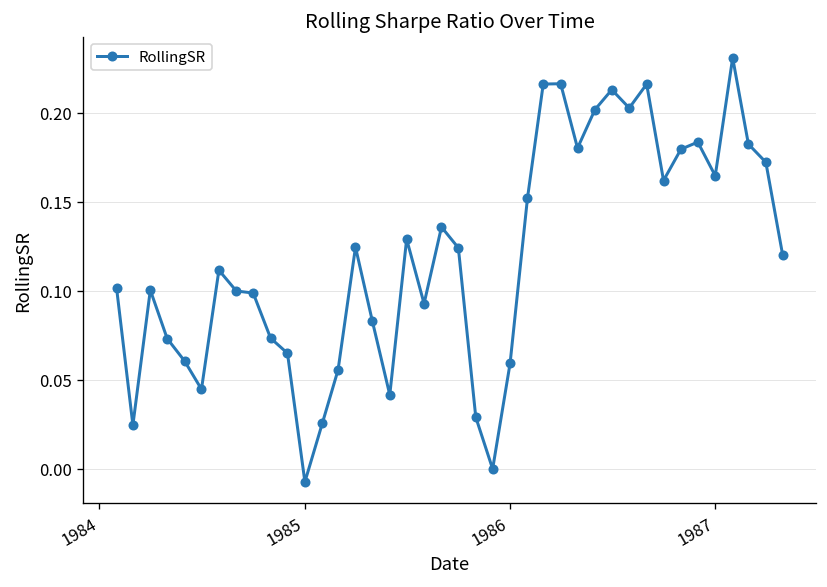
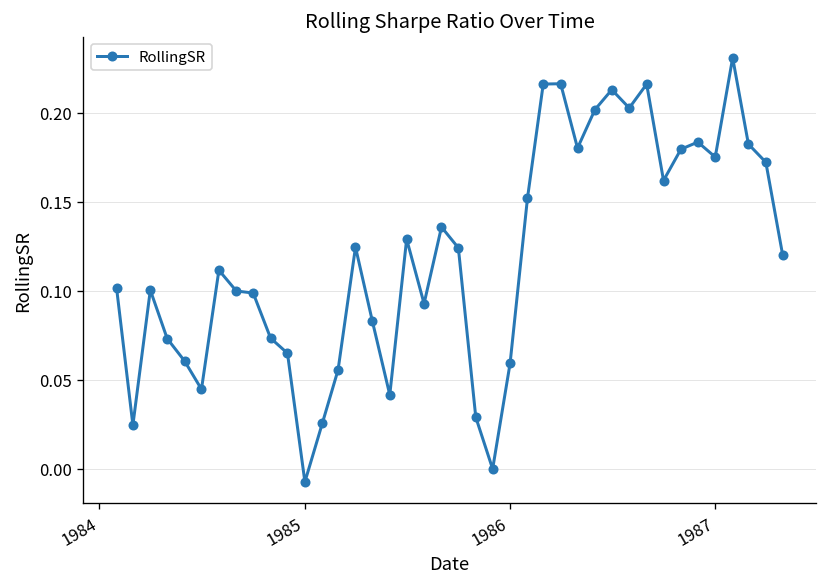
  {
    "1985": -0.008,
    "1986": 0.059,
-   "1987": 0.164
+   "1987": 0.175
  }
